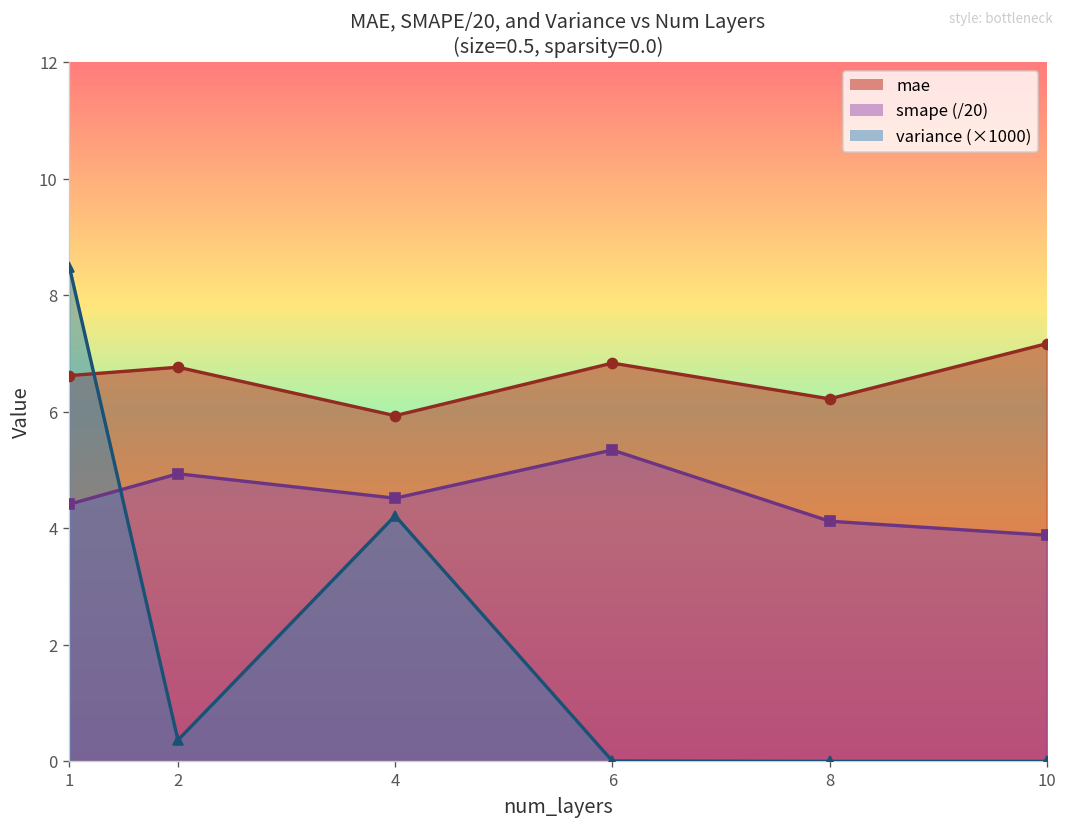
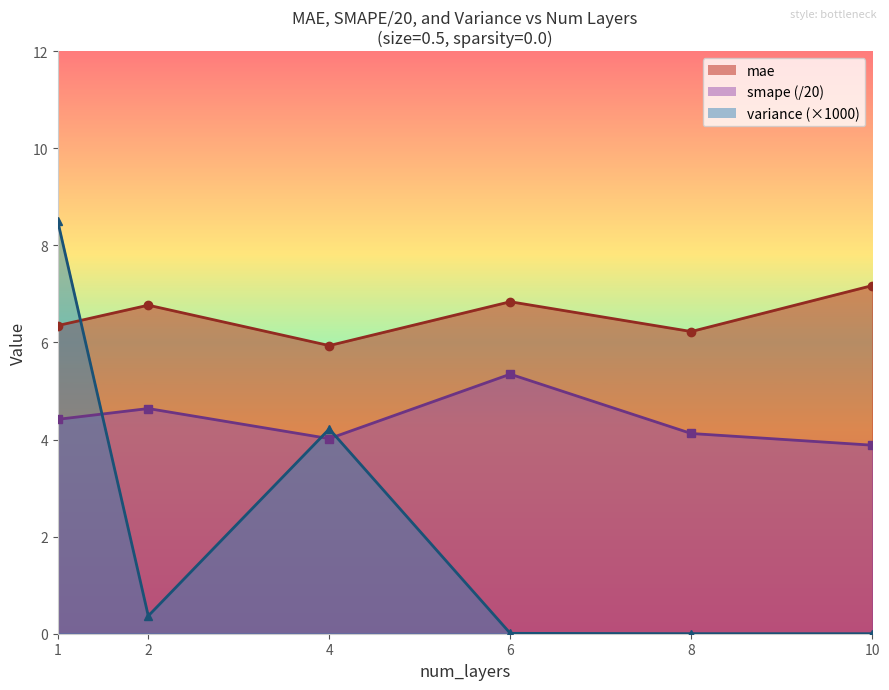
  {
    "mae": {
-     "1": 6.6,
+     "1": 6.3,
      "2": 6.8,
      "4": 5.9,
      "6": 6.8,
      "8": 6.2,
      "10": 7.2
    },
    "smape (/20)": {
      "1": 4.4,
-     "2": 4.9,
-     "4": 4.5,
+     "2": 4.6,
+     "4": 4.0,
      "6": 5.3,
      "8": 4.1,
      "10": 3.9
    },
    "variance (×1000)": {
      "1": 8.5,
      "2": 0.4,
      "4": 4.2,
      "6": 0.0,
      "8": 0.0,
      "10": 0.0
    }
  }
